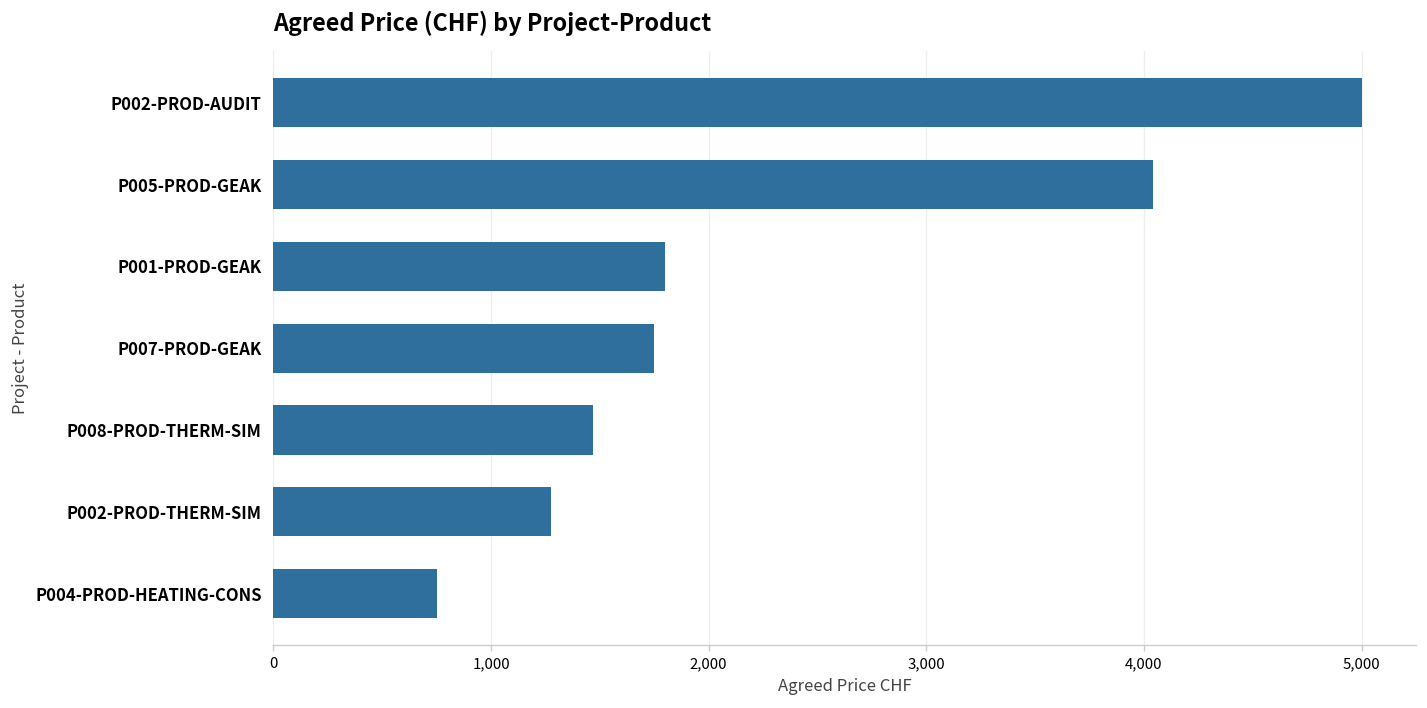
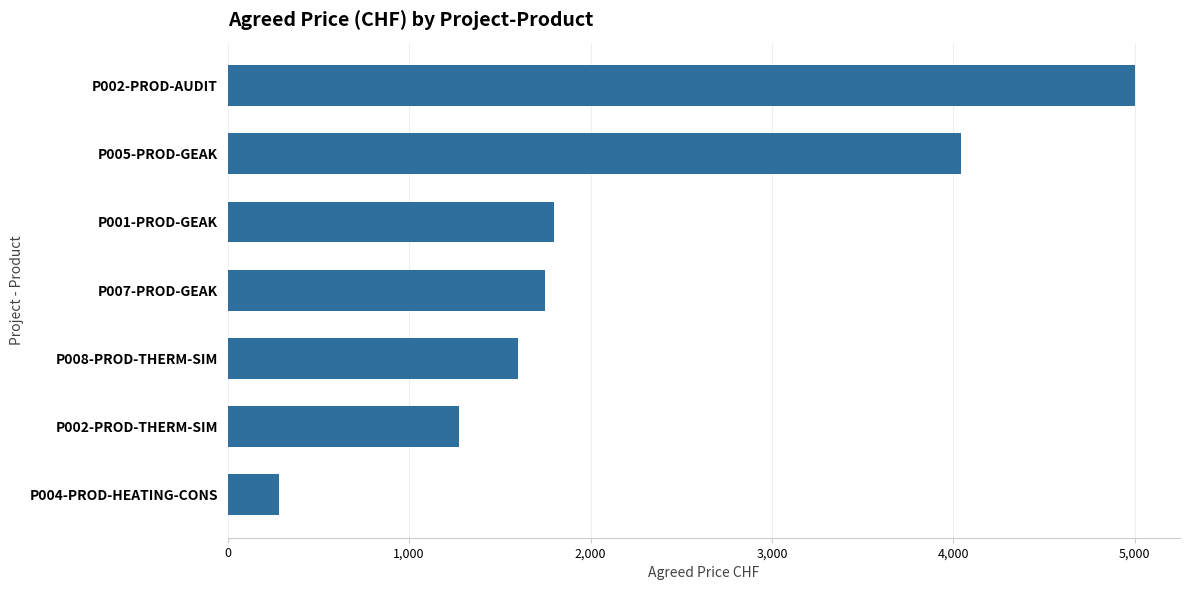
  {
    "P002-PROD-AUDIT": "5,000",
    "P005-PROD-GEAK": "4,040",
    "P001-PROD-GEAK": "1,800",
    "P007-PROD-GEAK": "1,750",
-   "P008-PROD-THERM-SIM": "1,470",
+   "P008-PROD-THERM-SIM": "1,600",
    "P002-PROD-THERM-SIM": "1,280",
-   "P004-PROD-HEATING-CONS": "750"
+   "P004-PROD-HEATING-CONS": "280"
  }
